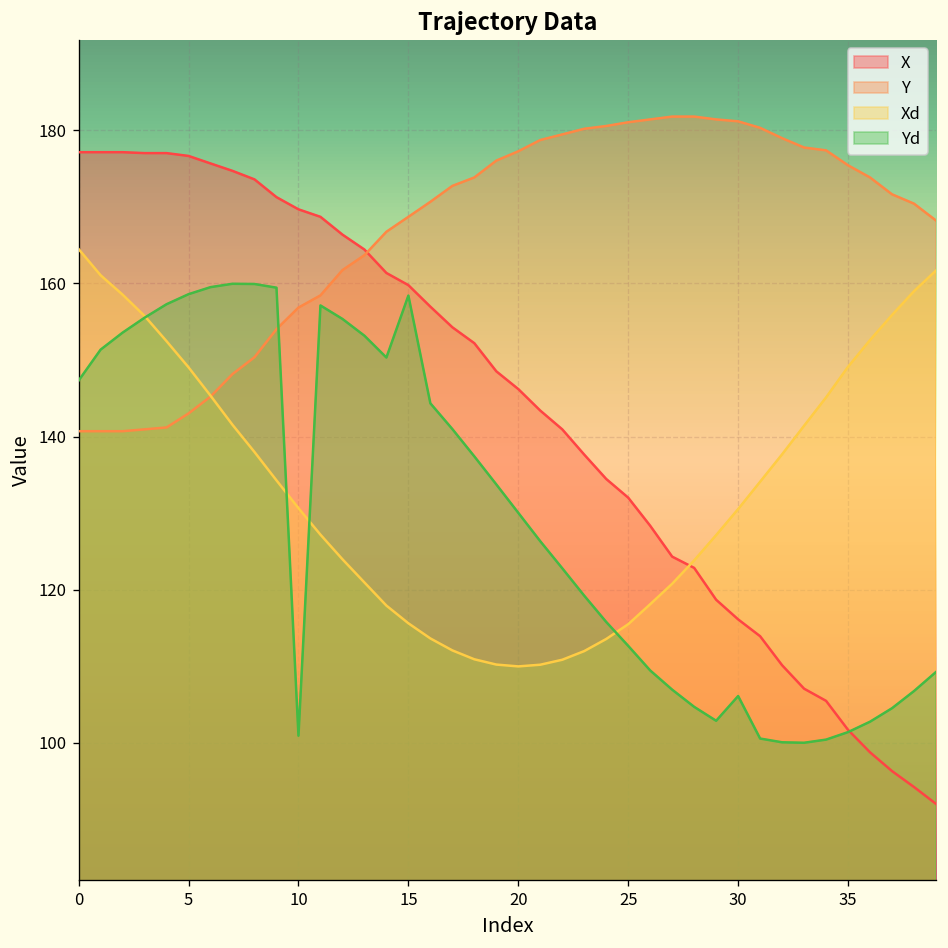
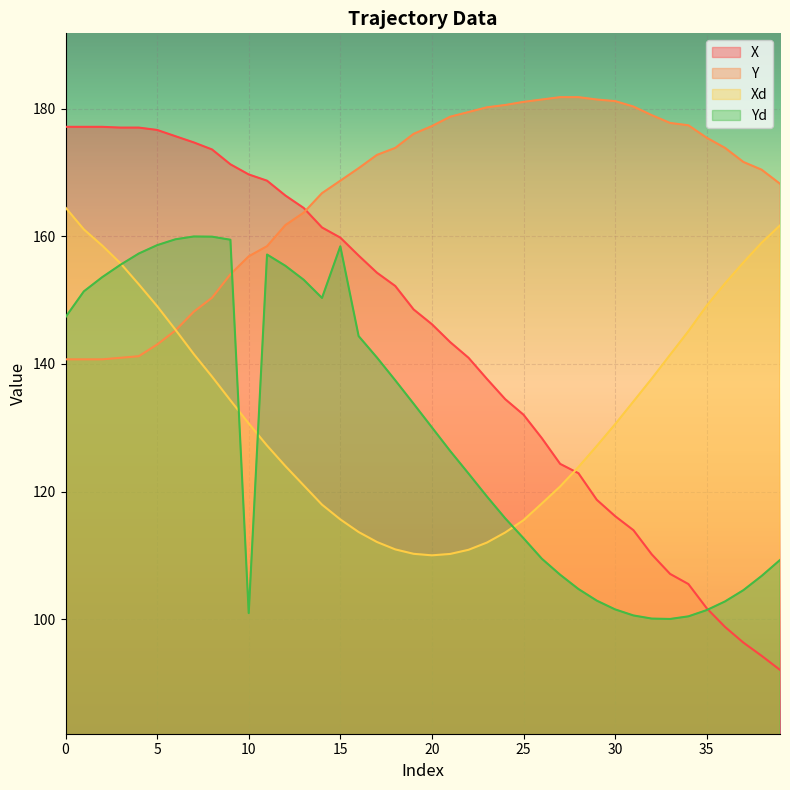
  {
    "Yd": {
      "0": 147,
      "5": 159,
      "10": 101,
      "15": 158,
      "20": 130,
      "25": 113,
-     "30": 106
+     "30": 102
    }
  }
